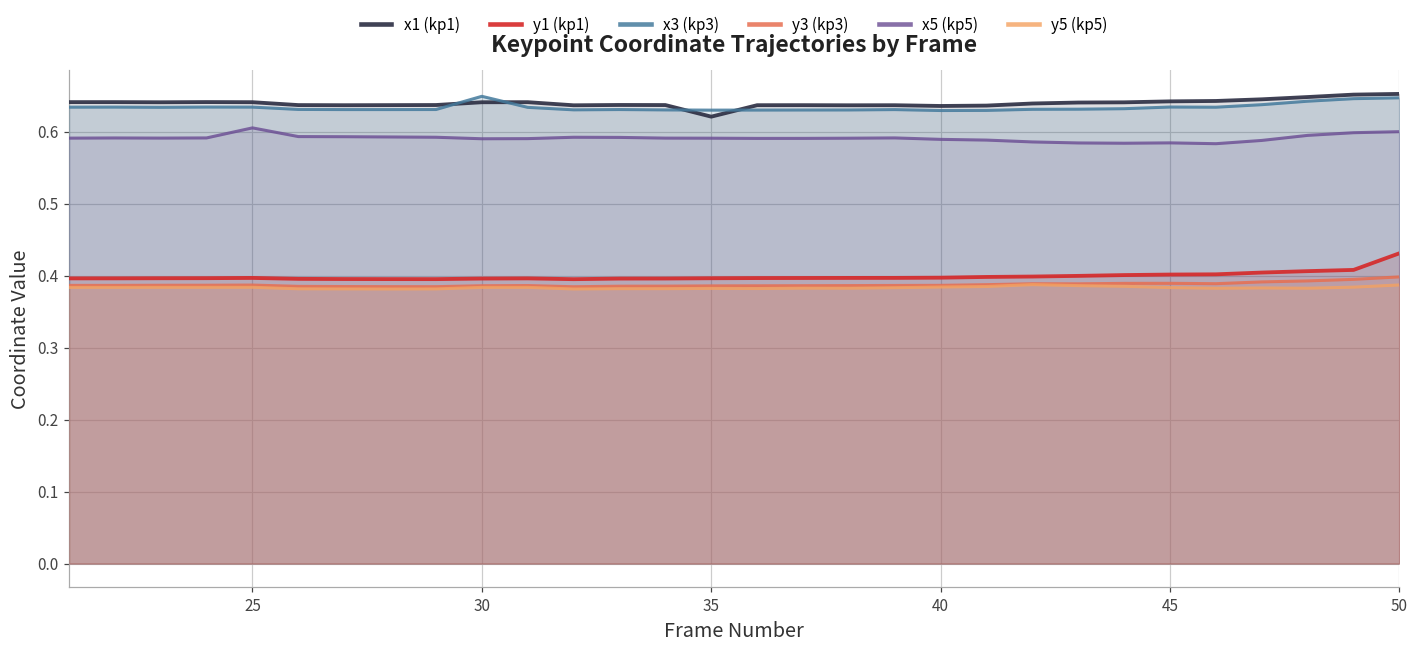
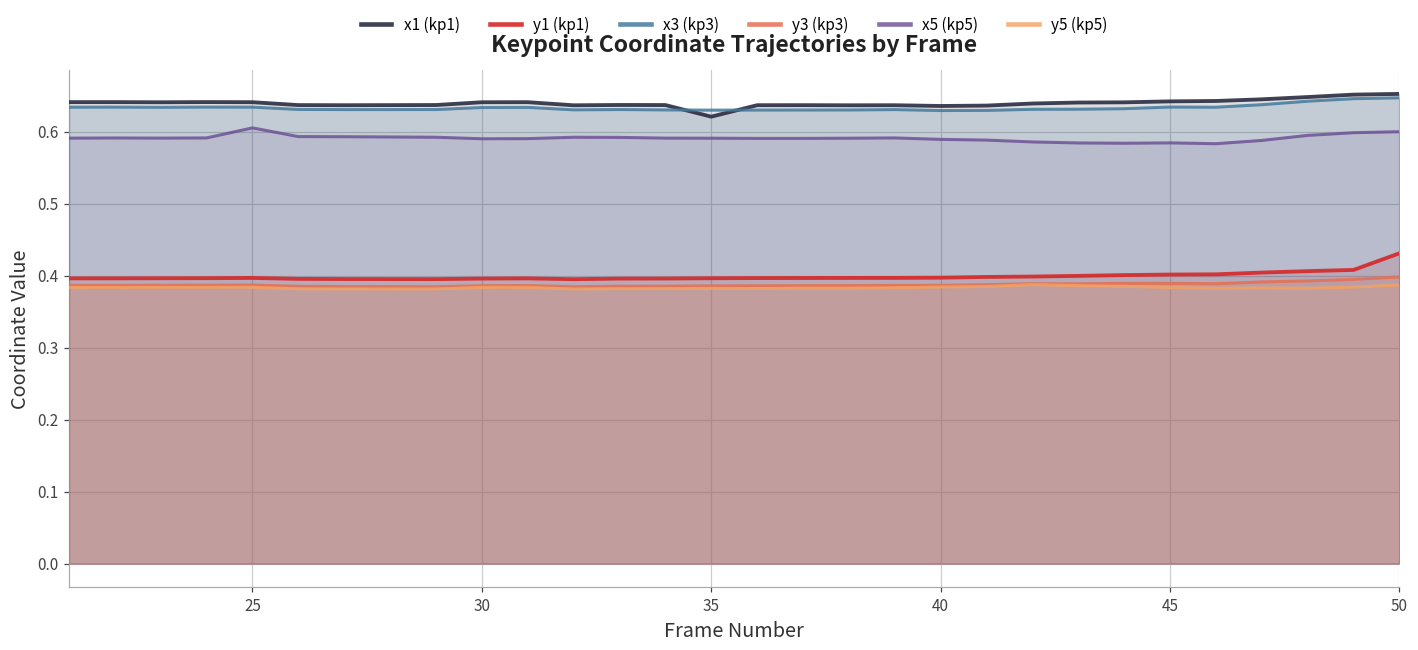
  {
    "x1 (kp1)": {
      "25": 0.64,
      "30": 0.64,
      "35": 0.62,
      "40": 0.64,
      "45": 0.64,
      "50": 0.65
    },
    "y1 (kp1)": {
      "25": 0.40,
      "30": 0.40,
      "35": 0.40,
      "40": 0.40,
      "45": 0.40,
      "50": 0.43
    },
    "x3 (kp3)": {
      "25": 0.63,
-     "30": 0.65,
+     "30": 0.63,
      "35": 0.63,
      "40": 0.63,
      "45": 0.63,
      "50": 0.65
    },
    "x5 (kp5)": {
      "25": 0.61,
      "30": 0.59,
      "35": 0.59,
      "40": 0.59,
      "45": 0.58,
      "50": 0.60
    }
  }
